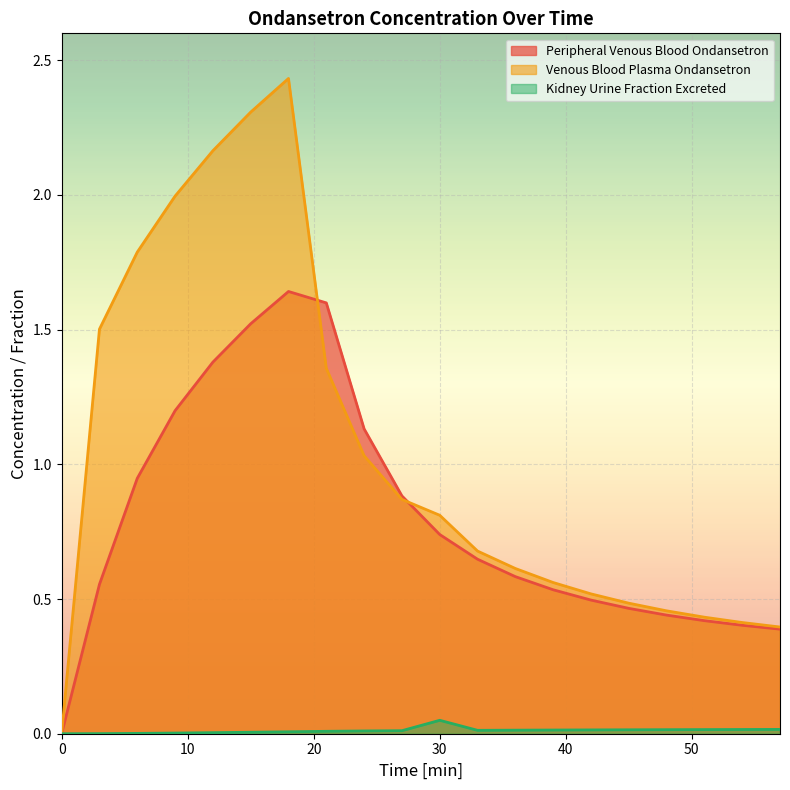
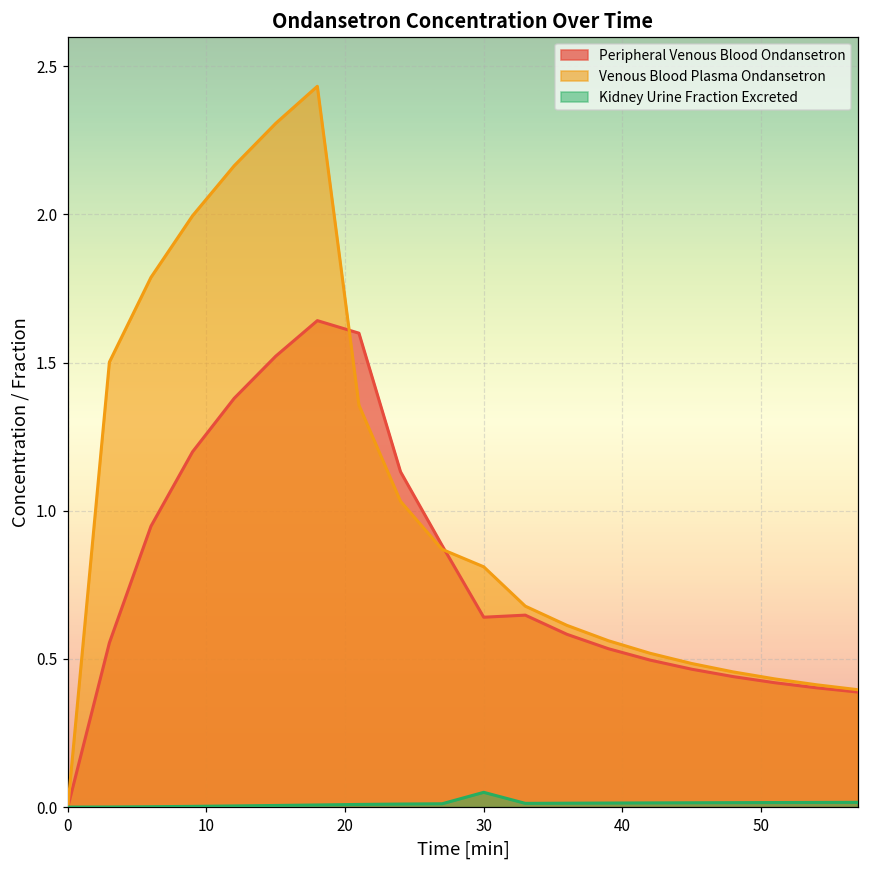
  {
    "Peripheral Venous Blood Ondansetron": {
-     "30": 0.74
+     "30": 0.64
    },
    "Venous Blood Plasma Ondansetron": {
      "30": 0.81
    },
    "Kidney Urine Fraction Excreted": {
      "30": 0.05
    }
  }
